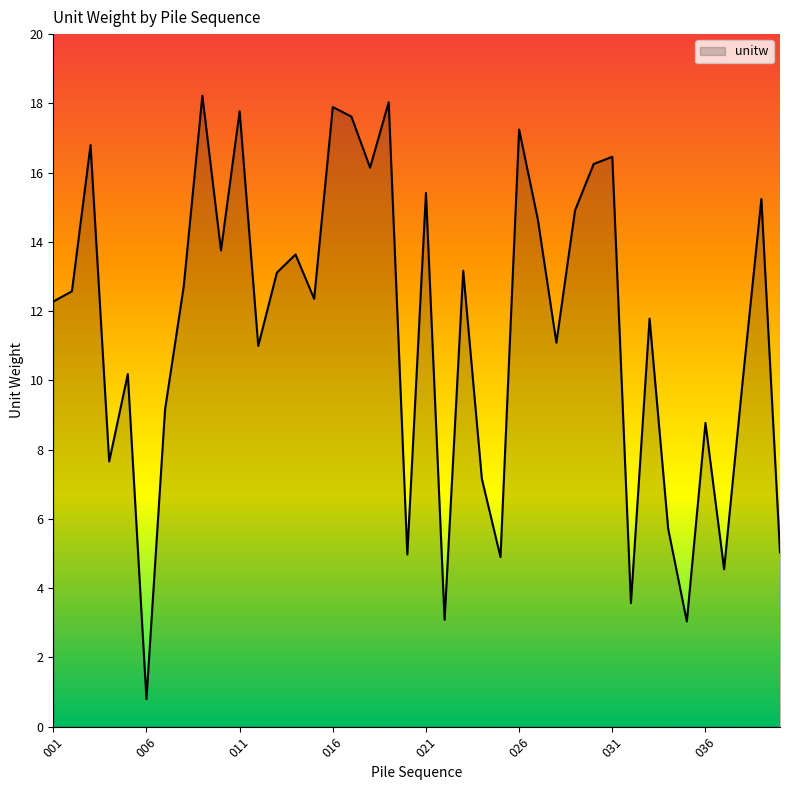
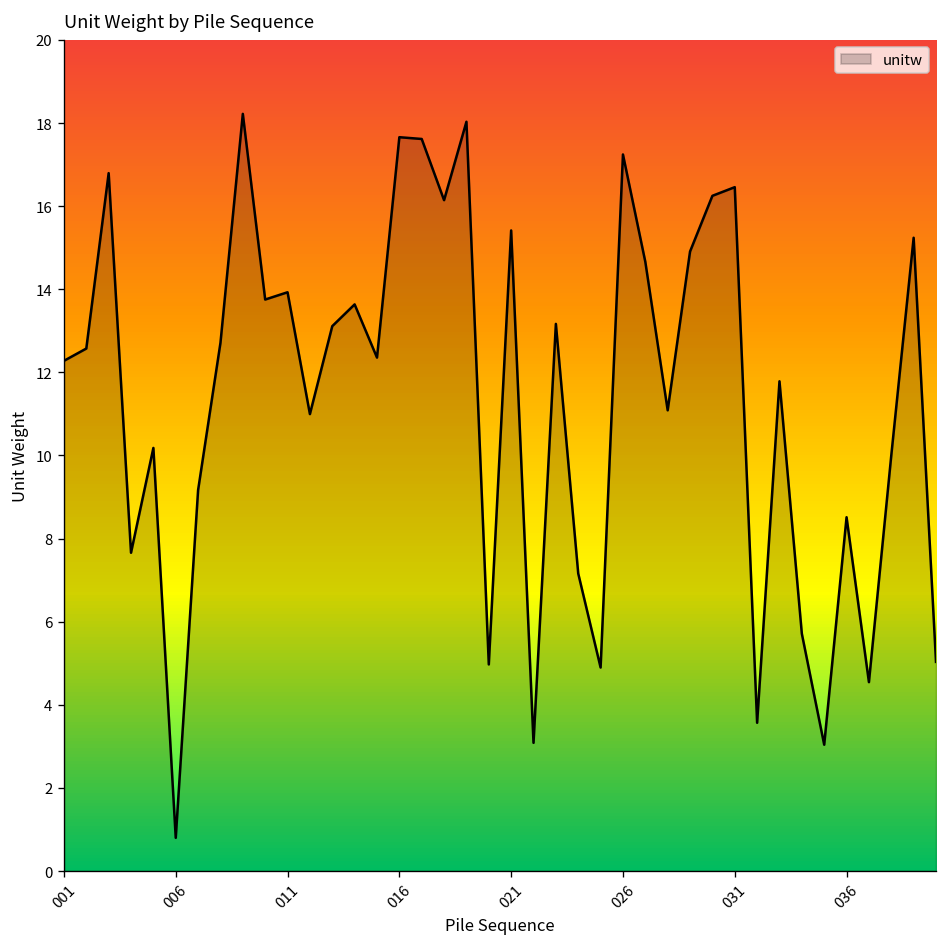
  {
    "001": 12.3,
    "006": 0.8,
-   "011": 17.8,
-   "016": 17.9,
+   "011": 13.9,
+   "016": 17.7,
    "021": 15.4,
    "026": 17.2,
    "031": 16.5,
-   "036": 8.8
+   "036": 8.5
  }
